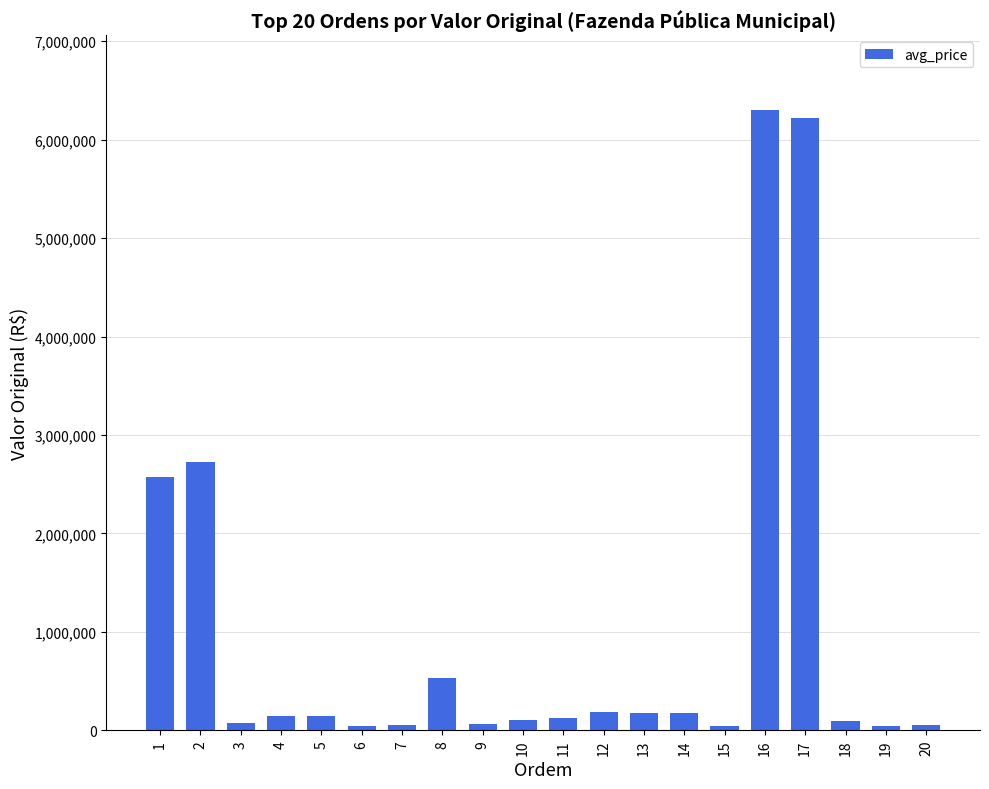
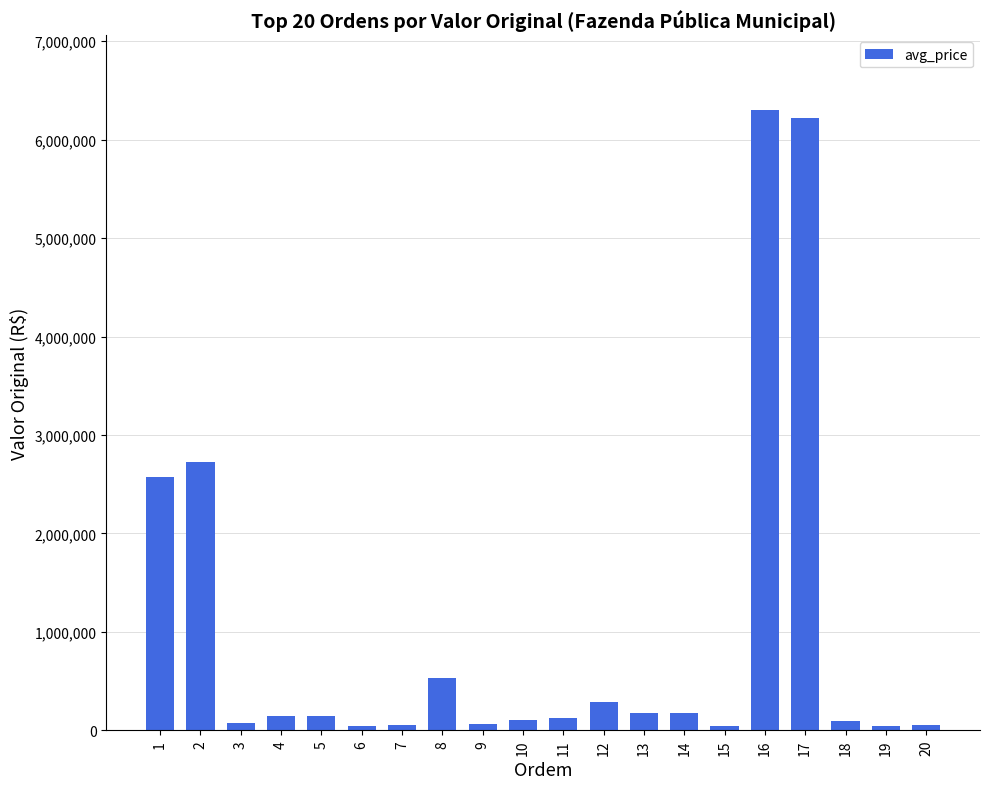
  {
    "1": "2,600,000",
    "2": "2,700,000",
    "3": "100,000",
    "4": "100,000",
    "5": "100,000",
    "6": "0",
    "7": "100,000",
    "8": "500,000",
    "9": "100,000",
    "10": "100,000",
    "11": "100,000",
-   "12": "200,000",
+   "12": "300,000",
    "13": "200,000",
    "14": "200,000",
    "15": "0",
    "16": "6,300,000",
    "17": "6,200,000",
    "18": "100,000",
    "19": "0",
    "20": "100,000"
  }
